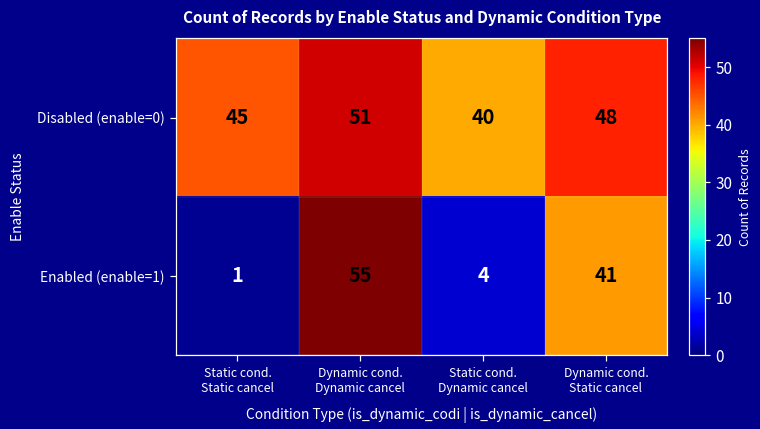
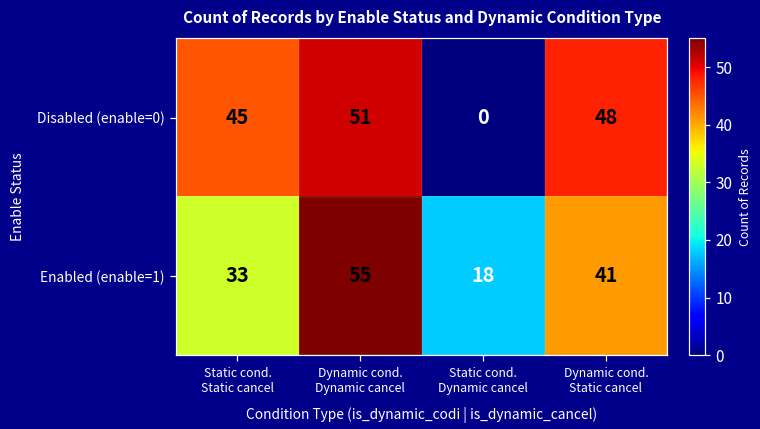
  {
    "Disabled (enable=0)": {
      "Static cond. Static cancel": 45,
      "Dynamic cond. Dynamic cancel": 51,
-     "Static cond. Dynamic cancel": 40,
+     "Static cond. Dynamic cancel": 0,
      "Dynamic cond. Static cancel": 48
    },
    "Enabled (enable=1)": {
-     "Static cond. Static cancel": 1,
+     "Static cond. Static cancel": 33,
      "Dynamic cond. Dynamic cancel": 55,
-     "Static cond. Dynamic cancel": 4,
+     "Static cond. Dynamic cancel": 18,
      "Dynamic cond. Static cancel": 41
    }
  }
